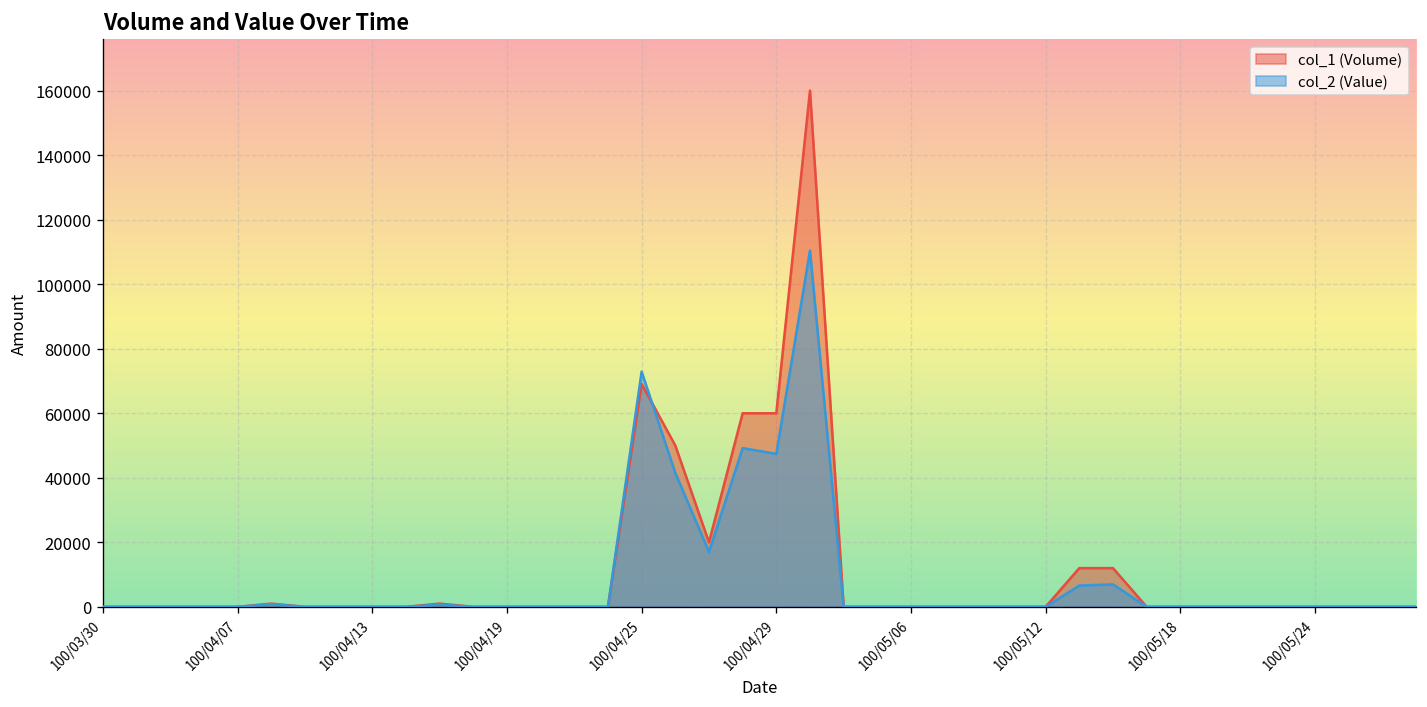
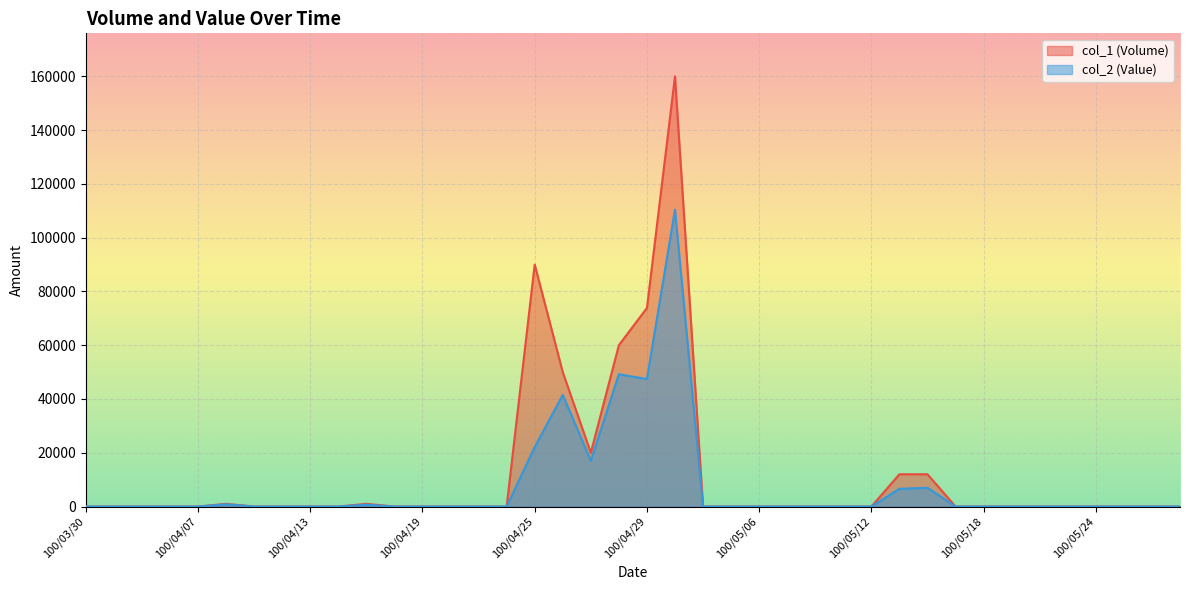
  {
    "col_1 (Volume)": {
-     "100/04/25": 69000,
-     "100/04/29": 60000
+     "100/04/25": 90000,
+     "100/04/29": 74000
    },
    "col_2 (Value)": {
-     "100/04/25": 73000,
+     "100/04/25": 22000,
      "100/04/29": 47000
    }
  }
